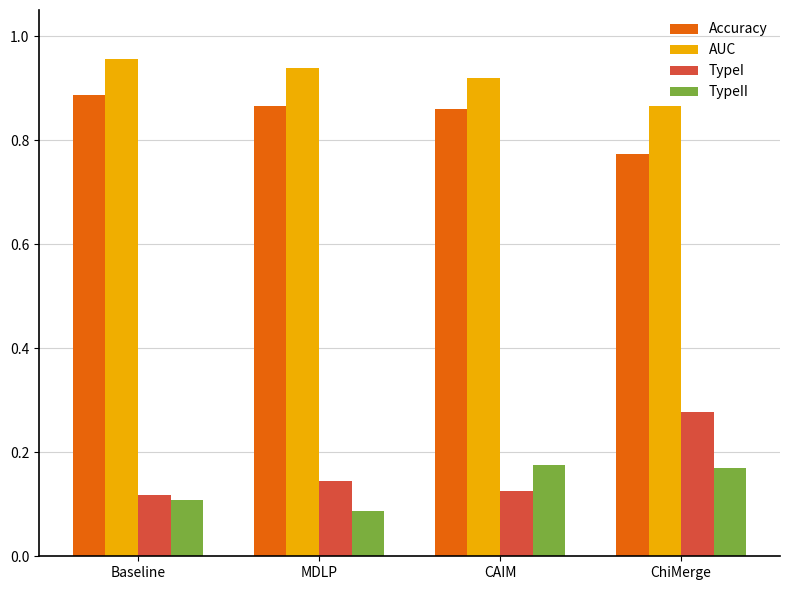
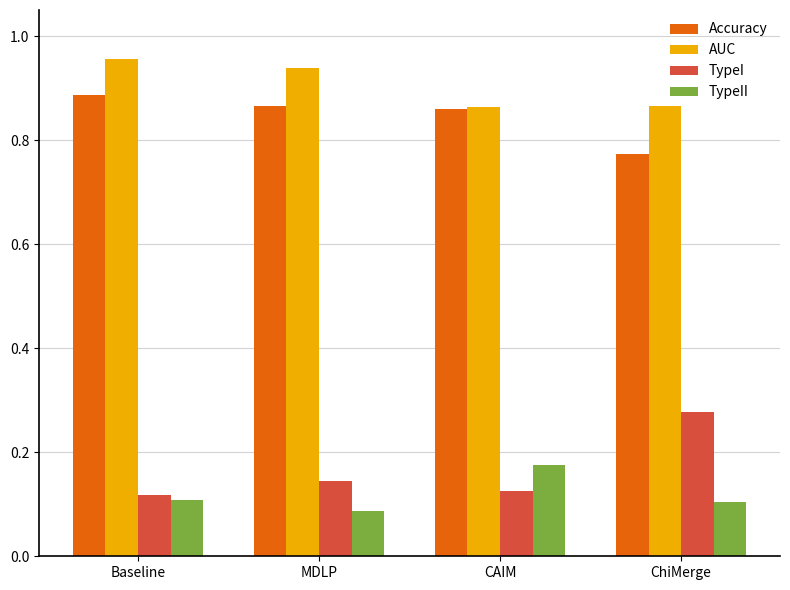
  {
    "AUC": {
      "Baseline": 0.96,
      "MDLP": 0.94,
-     "CAIM": 0.92,
+     "CAIM": 0.86,
      "ChiMerge": 0.87
    },
    "TypeII": {
      "Baseline": 0.11,
      "MDLP": 0.09,
      "CAIM": 0.17,
-     "ChiMerge": 0.17
+     "ChiMerge": 0.10
    }
  }
